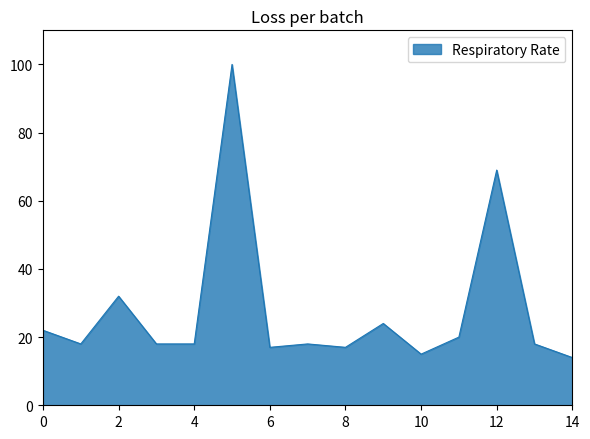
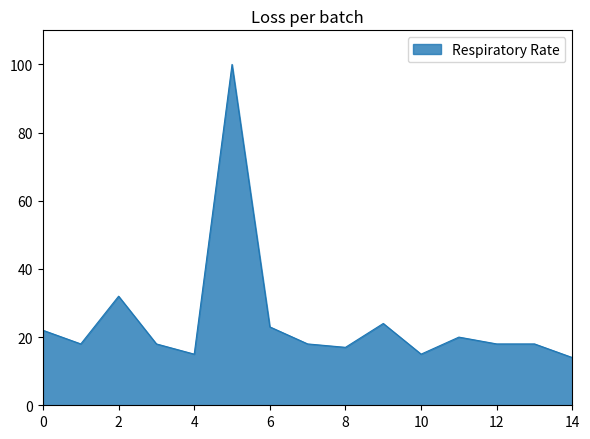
  {
    "0": 22,
    "2": 32,
-   "4": 18,
-   "6": 17,
+   "4": 15,
+   "6": 23,
    "8": 17,
    "10": 15,
-   "12": 69,
+   "12": 18,
    "14": 14
  }
